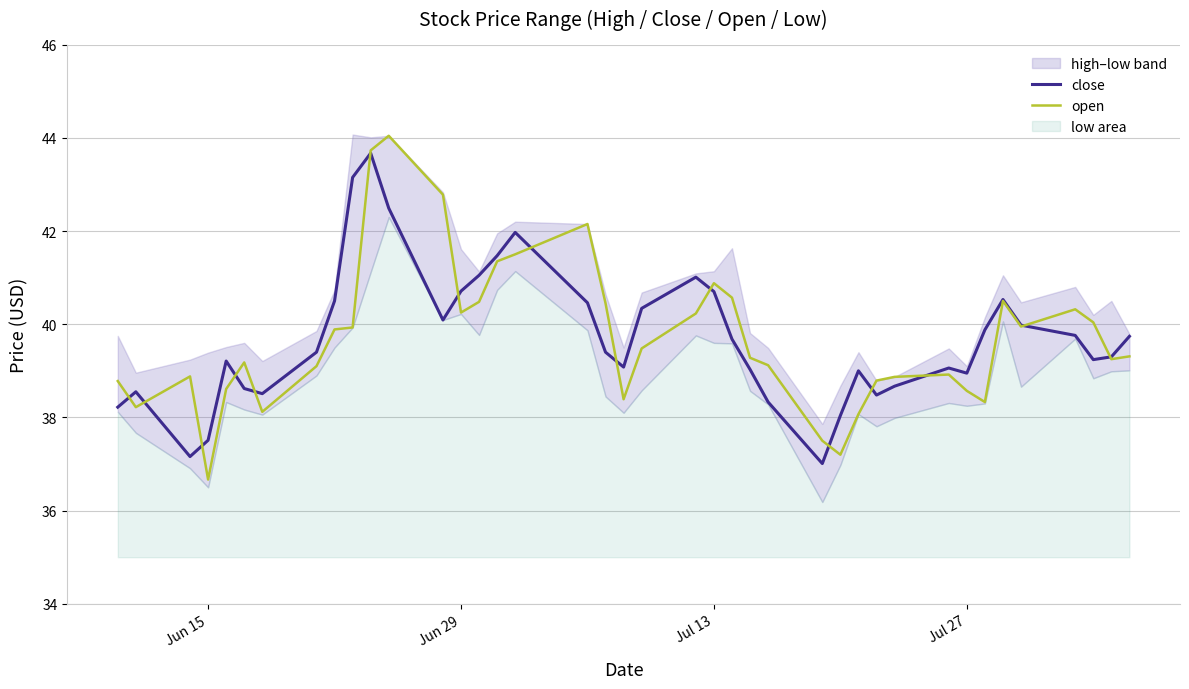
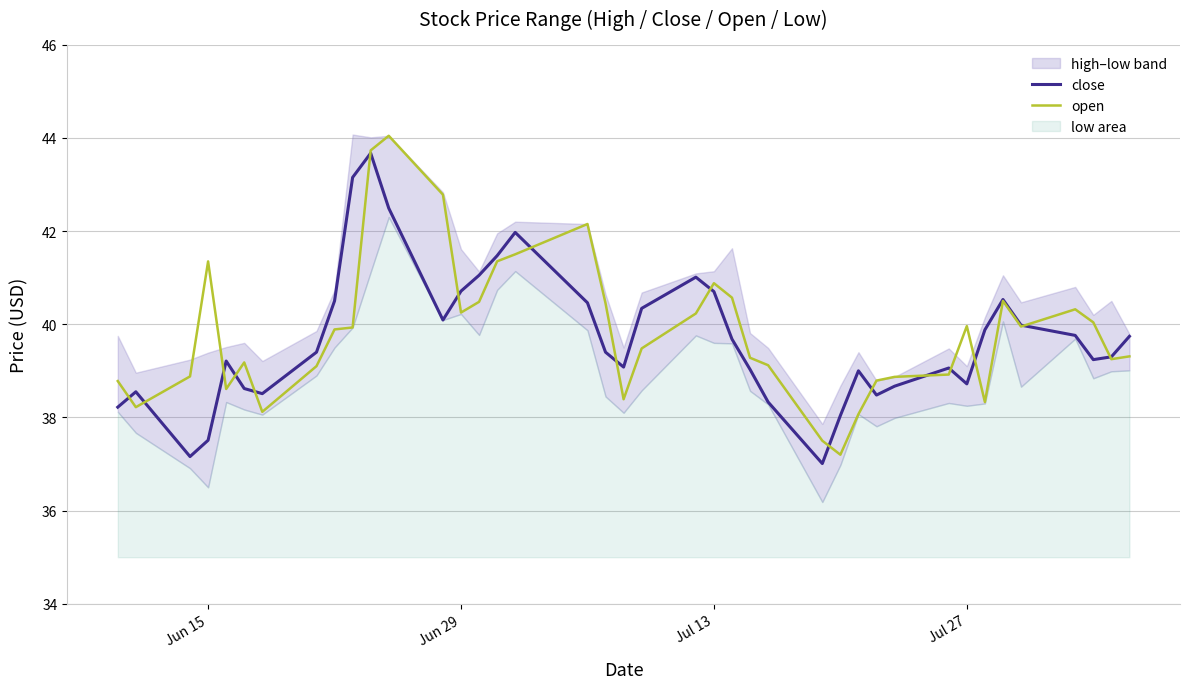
  {
    "close": {
      "Jun 15": 37.5,
      "Jun 29": 40.7,
      "Jul 13": 40.7,
-     "Jul 27": 39.0
+     "Jul 27": 38.7
    },
    "open": {
-     "Jun 15": 36.7,
+     "Jun 15": 41.3,
      "Jul 13": 40.9,
-     "Jul 27": 38.6
+     "Jul 27": 40.0
    }
  }
